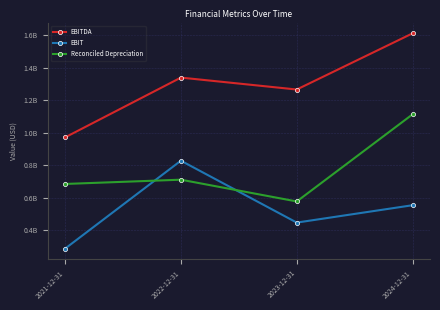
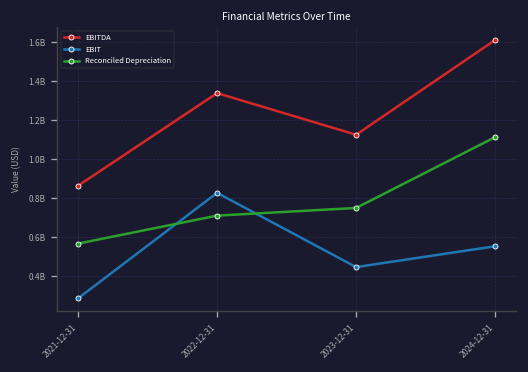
  {
    "EBITDA": {
-     "2021-12-31": 970000000,
+     "2021-12-31": 860000000,
      "2022-12-31": 1340000000,
-     "2023-12-31": 1270000000,
+     "2023-12-31": 1130000000,
      "2024-12-31": 1610000000
    },
    "EBIT": {
      "2021-12-31": 290000000,
      "2022-12-31": 830000000,
      "2023-12-31": 450000000,
      "2024-12-31": 550000000
    },
    "Reconciled Depreciation": {
-     "2021-12-31": 680000000,
+     "2021-12-31": 570000000,
      "2022-12-31": 710000000,
-     "2023-12-31": 580000000,
+     "2023-12-31": 750000000,
      "2024-12-31": 1110000000
    }
  }
